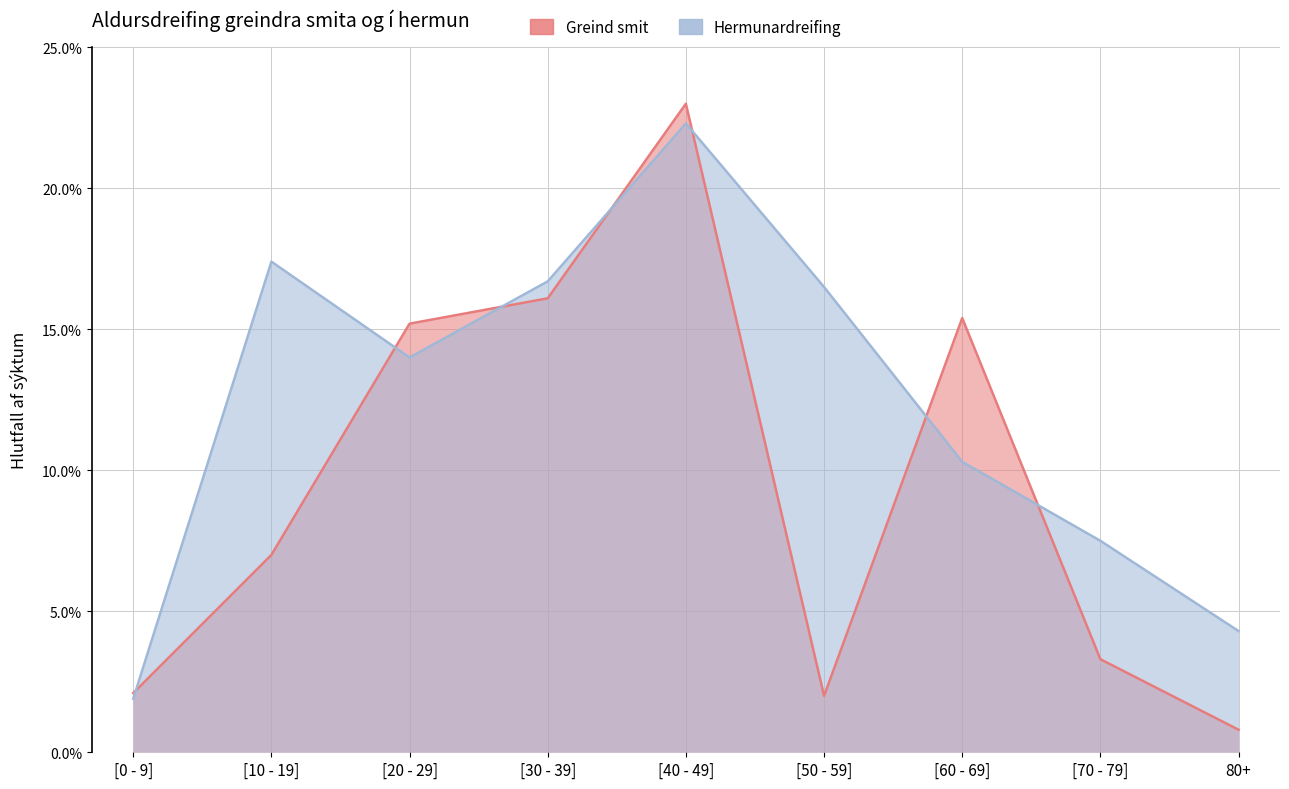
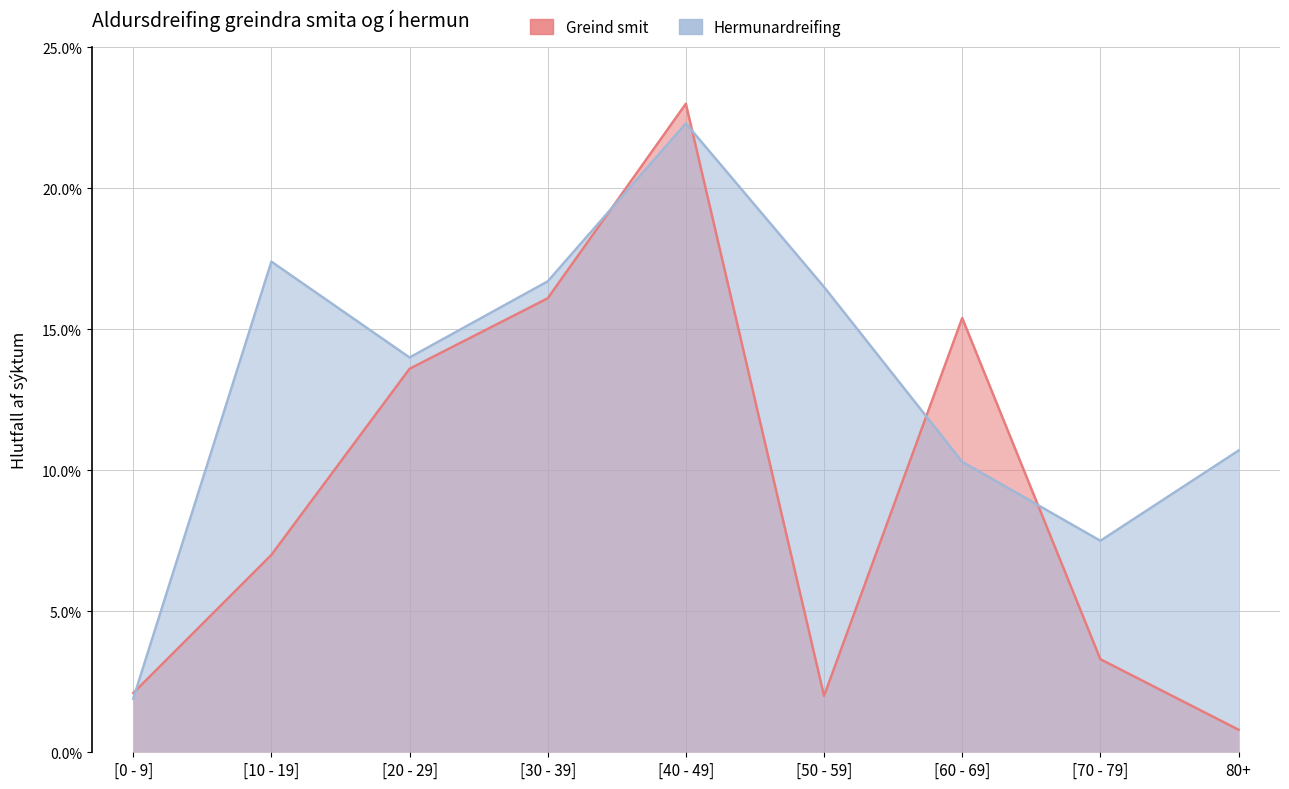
  {
    "Greind smit": {
      "[0 - 9]": "2.1%",
      "[10 - 19]": "7.0%",
-     "[20 - 29]": "15.2%",
+     "[20 - 29]": "13.6%",
      "[30 - 39]": "16.1%",
      "[40 - 49]": "23.0%",
      "[50 - 59]": "2.0%",
      "[60 - 69]": "15.4%",
      "[70 - 79]": "3.3%",
      "80+": "0.8%"
    },
    "Hermunardreifing": {
      "[0 - 9]": "1.9%",
      "[10 - 19]": "17.4%",
      "[20 - 29]": "14.0%",
      "[30 - 39]": "16.7%",
      "[40 - 49]": "22.3%",
      "[50 - 59]": "16.5%",
      "[60 - 69]": "10.3%",
      "[70 - 79]": "7.5%",
-     "80+": "4.3%"
+     "80+": "10.7%"
    }
  }
